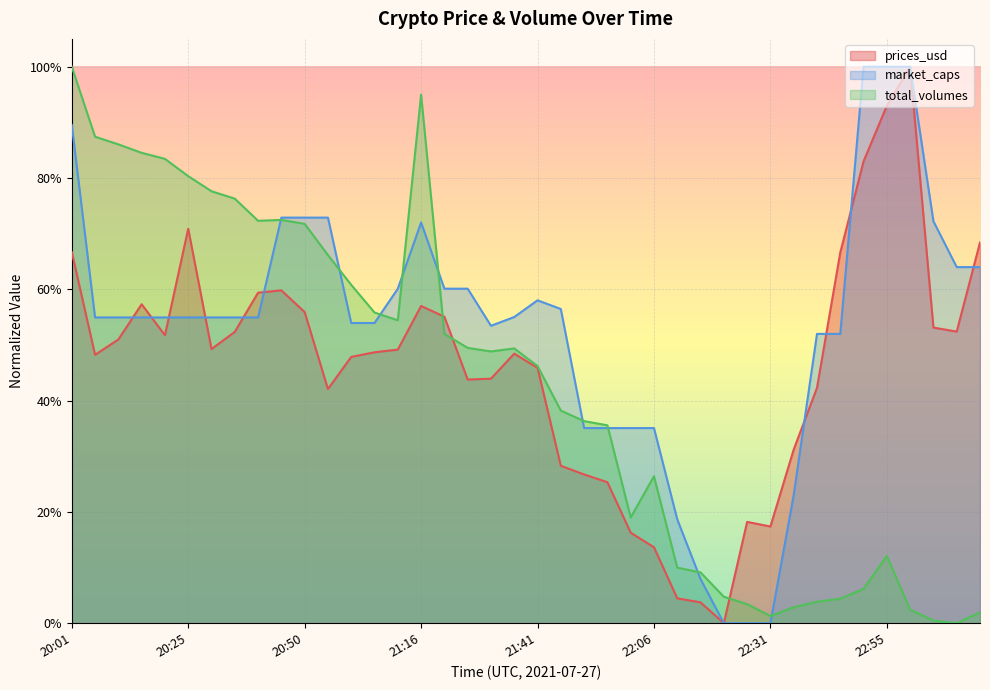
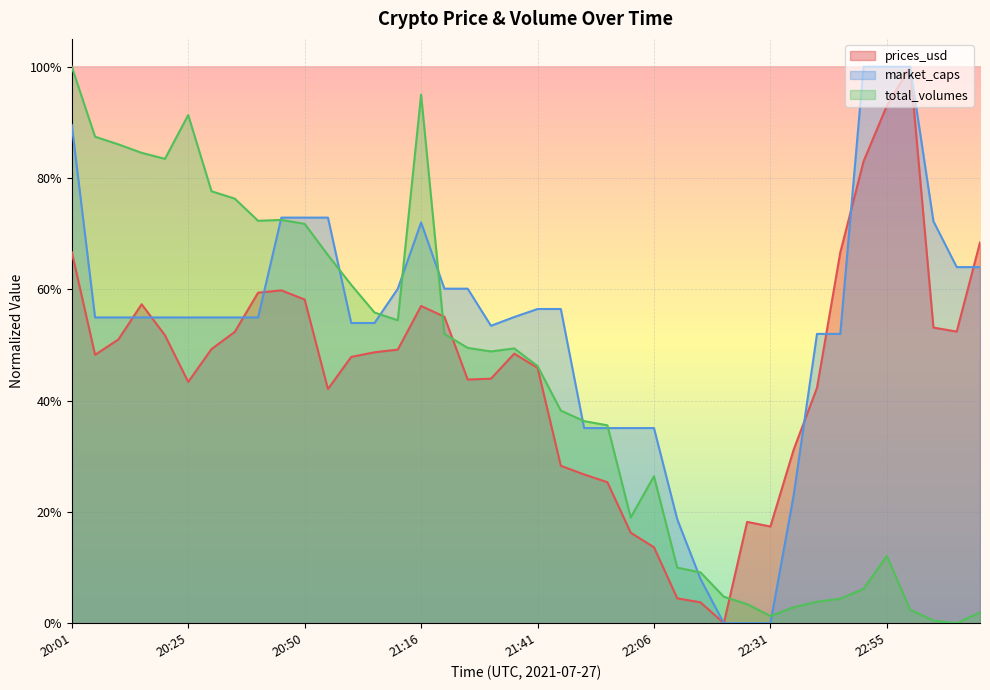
  {
    "prices_usd": {
      "20:01": "67%",
-     "20:25": "71%",
-     "20:50": "56%",
+     "20:25": "43%",
+     "20:50": "58%",
      "21:16": "57%",
      "22:06": "14%",
      "22:31": "17%"
    },
    "market_caps": {
      "20:01": "90%",
      "20:25": "55%",
      "20:50": "73%",
      "21:16": "72%",
-     "21:41": "58%",
+     "21:41": "56%",
      "22:06": "35%",
      "22:31": "0%"
    },
    "total_volumes": {
      "20:01": "100%",
-     "20:25": "80%",
+     "20:25": "91%",
      "20:50": "72%",
      "21:16": "95%",
      "22:06": "26%",
      "22:31": "1%",
      "22:55": "12%"
    }
  }
